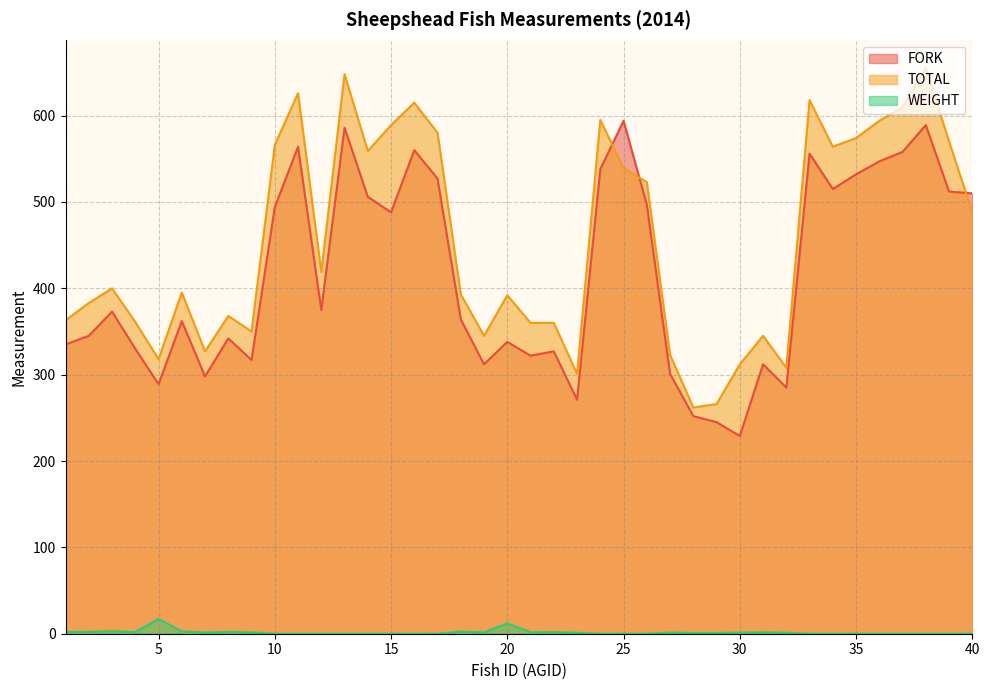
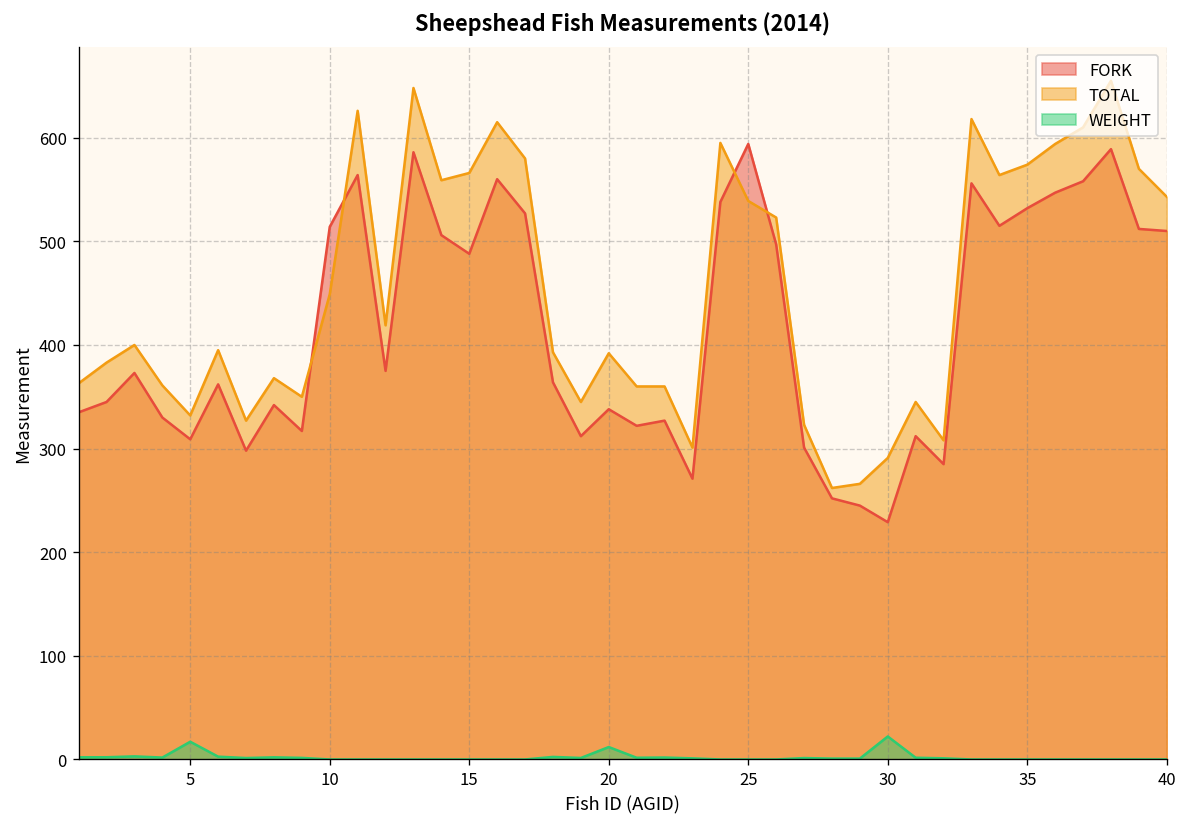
  {
    "FORK": {
-     "5": 290,
-     "10": 490,
+     "5": 310,
+     "10": 510,
      "15": 490,
      "20": 340,
      "25": 590,
      "30": 230,
      "35": 530,
      "40": 510
    },
    "TOTAL": {
-     "5": 320,
-     "10": 570,
-     "15": 590,
+     "5": 330,
+     "10": 450,
+     "15": 570,
      "20": 390,
      "25": 540,
-     "30": 310,
+     "30": 290,
      "35": 570,
-     "40": 490
+     "40": 540
    },
    "WEIGHT": {
      "5": 20,
      "10": 0,
      "15": 0,
      "20": 10,
      "25": 0,
-     "30": 0,
+     "30": 20,
      "35": 0,
      "40": 0
    }
  }
